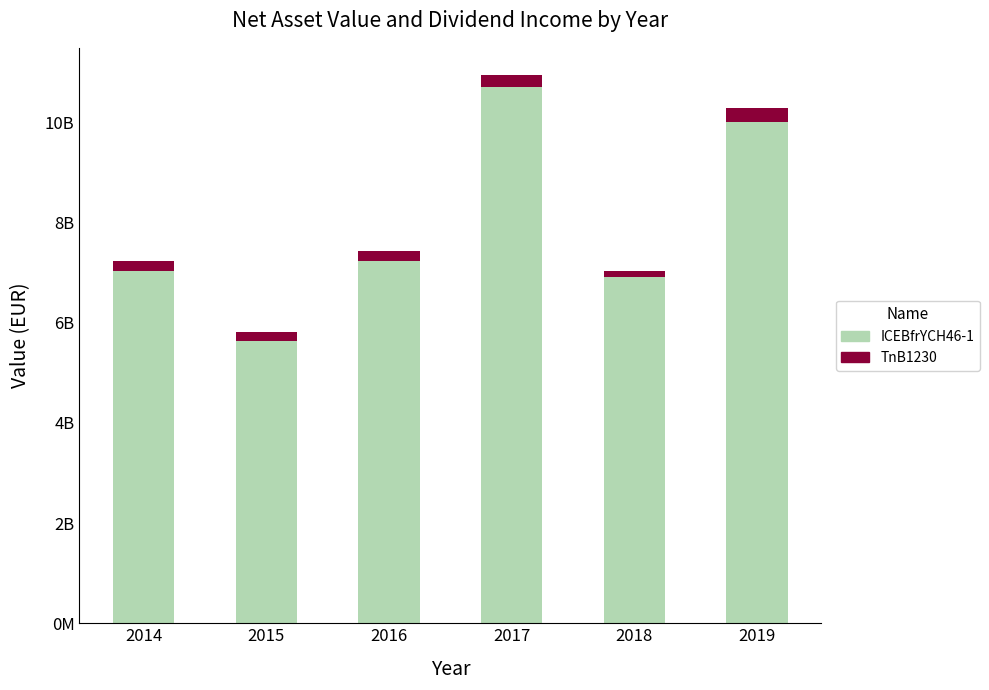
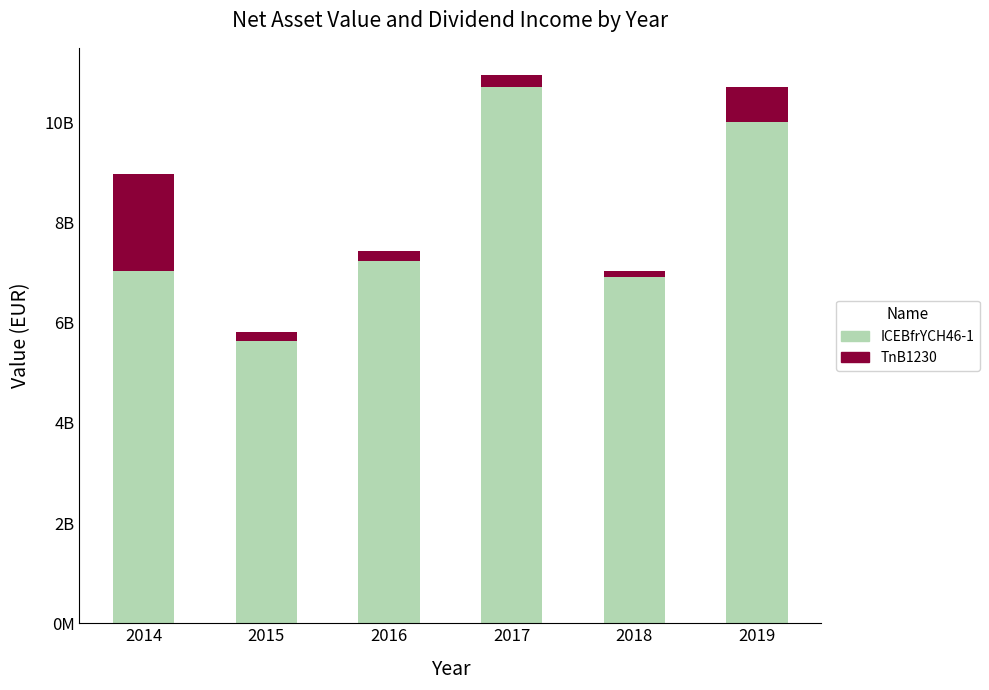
  {
    "ICEBfrYCH46-1": {
      "2014": 7000000000,
      "2015": 5600000000,
      "2016": 7200000000,
      "2017": 10700000000,
      "2018": 6900000000,
      "2019": 10000000000
    },
    "TnB1230": {
-     "2014": 200000000,
+     "2014": 1900000000,
      "2015": 200000000,
      "2016": 200000000,
      "2017": 200000000,
      "2018": 100000000,
-     "2019": 300000000
+     "2019": 700000000
    }
  }
